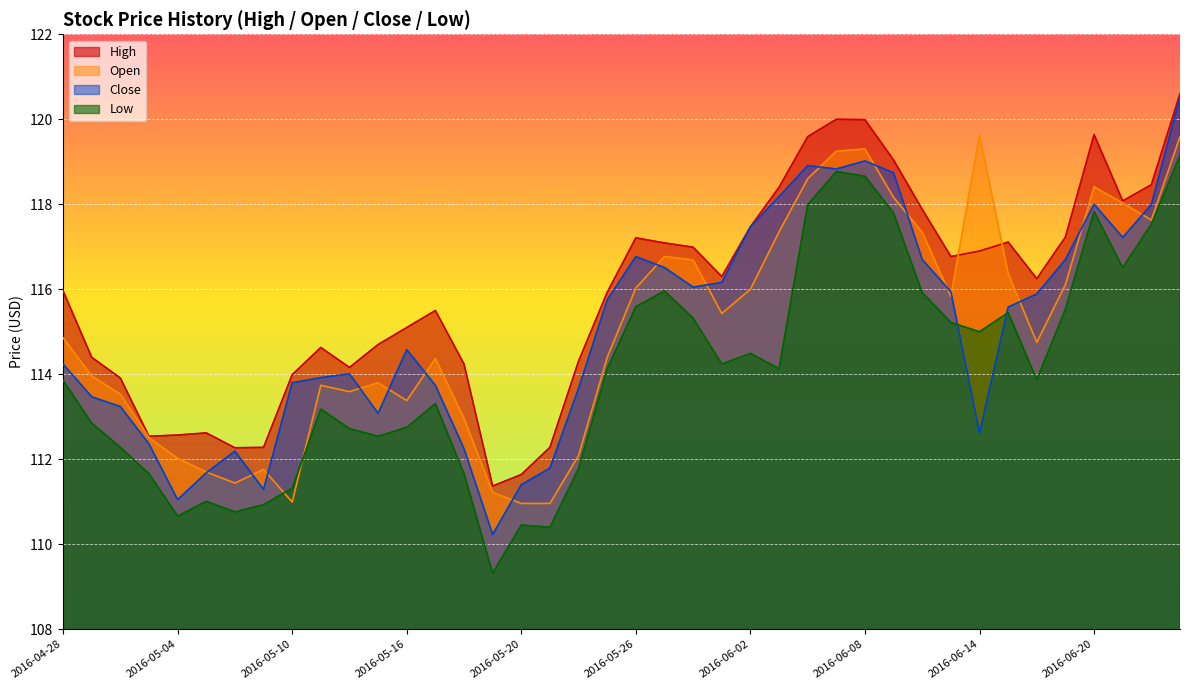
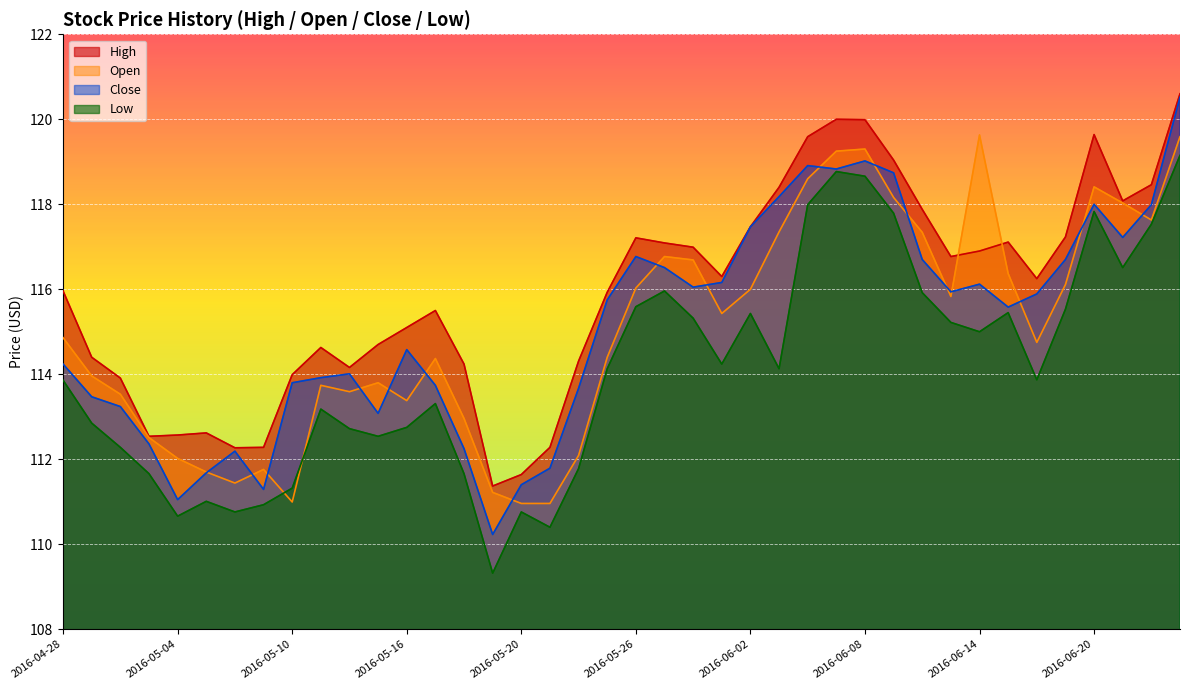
  {
    "High": {
      "2016-04-28": 116.0,
      "2016-05-04": 112.6,
      "2016-05-10": 114.0,
      "2016-05-16": 115.1,
      "2016-05-20": 111.6,
      "2016-05-26": 117.2,
      "2016-06-08": 120.0,
      "2016-06-14": 116.9,
      "2016-06-20": 119.6
    },
    "Open": {
      "2016-04-28": 114.9,
      "2016-05-04": 112.0,
      "2016-05-10": 111.0,
      "2016-05-16": 113.4,
      "2016-05-20": 111.0,
      "2016-05-26": 116.0,
      "2016-06-02": 116.0,
      "2016-06-08": 119.3,
      "2016-06-14": 119.6,
      "2016-06-20": 118.4
    },
    "Close": {
      "2016-04-28": 114.2,
      "2016-05-04": 111.1,
      "2016-05-10": 113.8,
      "2016-05-16": 114.6,
      "2016-05-20": 111.4,
      "2016-05-26": 116.8,
      "2016-06-08": 119.0,
-     "2016-06-14": 112.6,
+     "2016-06-14": 116.1,
      "2016-06-20": 118.0
    },
    "Low": {
      "2016-04-28": 113.9,
      "2016-05-04": 110.7,
      "2016-05-10": 111.3,
      "2016-05-16": 112.8,
-     "2016-05-20": 110.5,
+     "2016-05-20": 110.8,
      "2016-05-26": 115.6,
-     "2016-06-02": 114.5,
+     "2016-06-02": 115.4,
      "2016-06-08": 118.7,
      "2016-06-14": 115.0,
      "2016-06-20": 117.8
    }
  }
